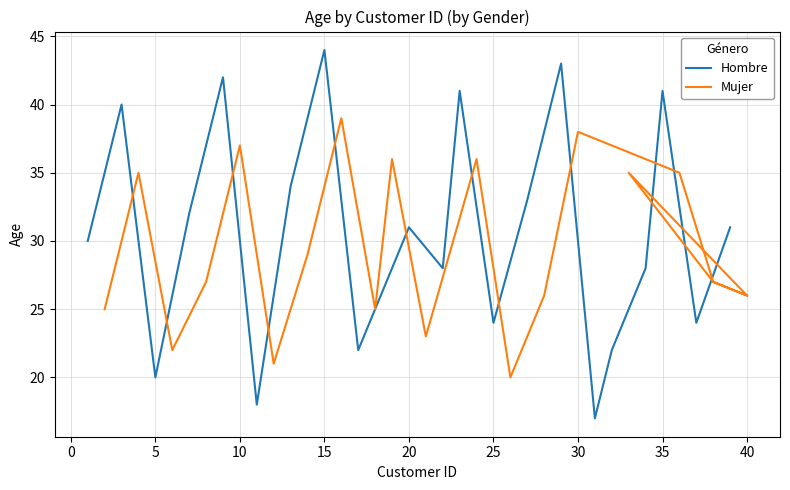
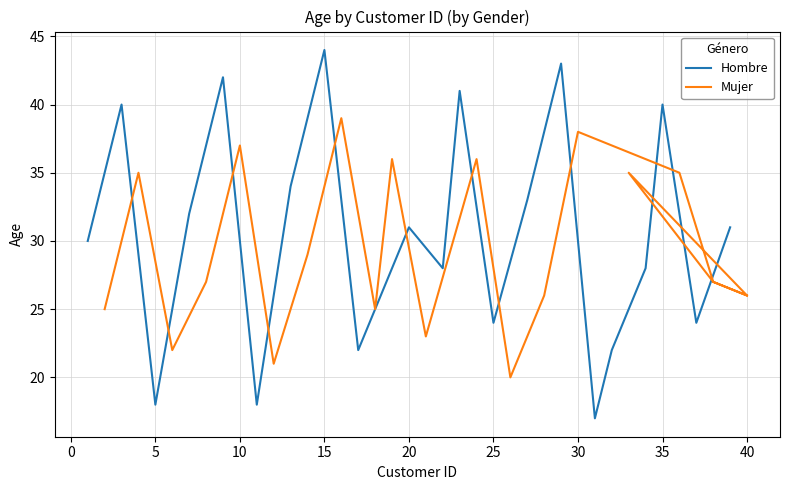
  {
    "Hombre": {
-     "5": 20,
+     "5": 18,
      "15": 44,
      "20": 31,
      "25": 24,
-     "35": 41
+     "35": 40
    }
  }
